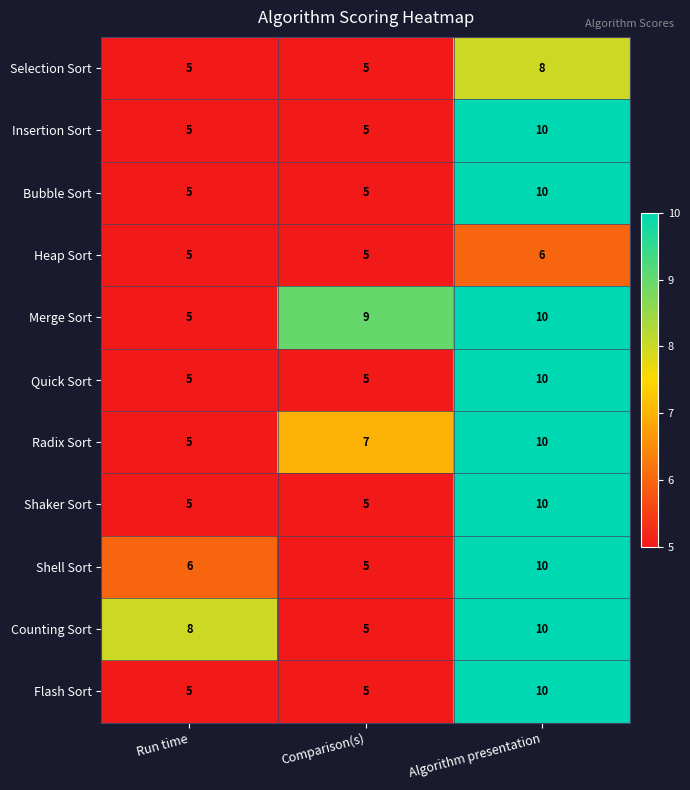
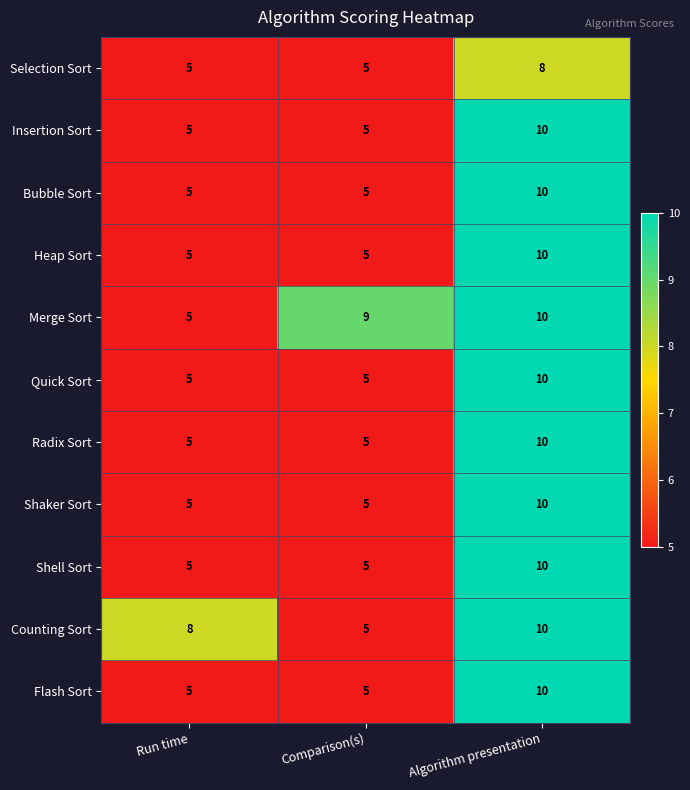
  {
    "Selection Sort": {
      "Run time": 5,
      "Comparison(s)": 5,
      "Algorithm presentation": 8
    },
    "Insertion Sort": {
      "Run time": 5,
      "Comparison(s)": 5,
      "Algorithm presentation": 10
    },
    "Bubble Sort": {
      "Run time": 5,
      "Comparison(s)": 5,
      "Algorithm presentation": 10
    },
    "Heap Sort": {
      "Run time": 5,
      "Comparison(s)": 5,
-     "Algorithm presentation": 6
+     "Algorithm presentation": 10
    },
    "Merge Sort": {
      "Run time": 5,
      "Comparison(s)": 9,
      "Algorithm presentation": 10
    },
    "Quick Sort": {
      "Run time": 5,
      "Comparison(s)": 5,
      "Algorithm presentation": 10
    },
    "Radix Sort": {
      "Run time": 5,
-     "Comparison(s)": 7,
+     "Comparison(s)": 5,
      "Algorithm presentation": 10
    },
    "Shaker Sort": {
      "Run time": 5,
      "Comparison(s)": 5,
      "Algorithm presentation": 10
    },
    "Shell Sort": {
-     "Run time": 6,
+     "Run time": 5,
      "Comparison(s)": 5,
      "Algorithm presentation": 10
    },
    "Counting Sort": {
      "Run time": 8,
      "Comparison(s)": 5,
      "Algorithm presentation": 10
    },
    "Flash Sort": {
      "Run time": 5,
      "Comparison(s)": 5,
      "Algorithm presentation": 10
    }
  }
